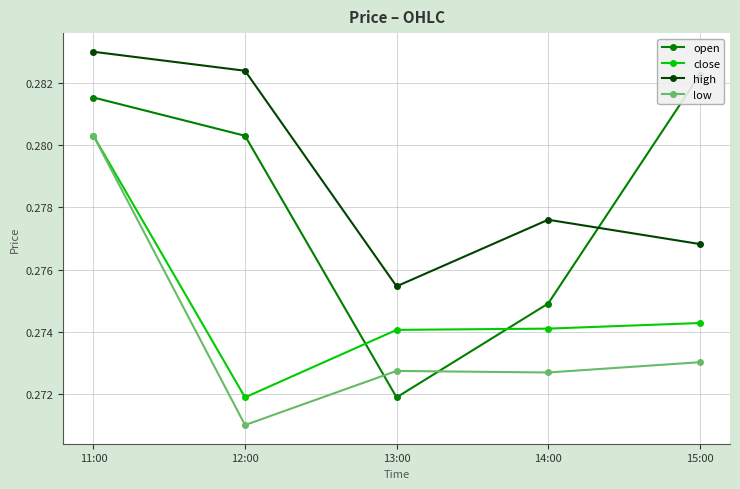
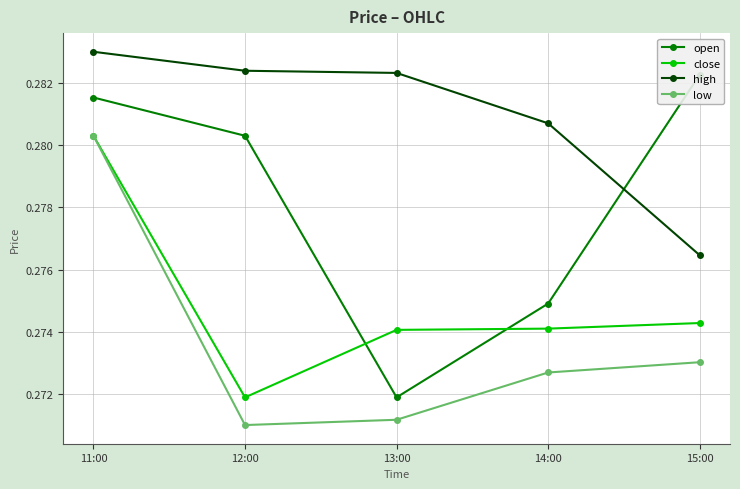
  {
    "open": {
      "11:00": 0.2815,
      "12:00": 0.2803,
      "13:00": 0.2719,
      "14:00": 0.2749
    },
    "close": {
      "12:00": 0.2719,
      "13:00": 0.2741,
      "14:00": 0.2741,
      "15:00": 0.2743
    },
    "high": {
      "11:00": 0.2830,
      "12:00": 0.2824,
-     "13:00": 0.2755,
-     "14:00": 0.2776,
-     "15:00": 0.2768
+     "13:00": 0.2823,
+     "14:00": 0.2807,
+     "15:00": 0.2765
    },
    "low": {
      "12:00": 0.2710,
-     "13:00": 0.2727,
+     "13:00": 0.2712,
      "14:00": 0.2727,
      "15:00": 0.2730
    }
  }
